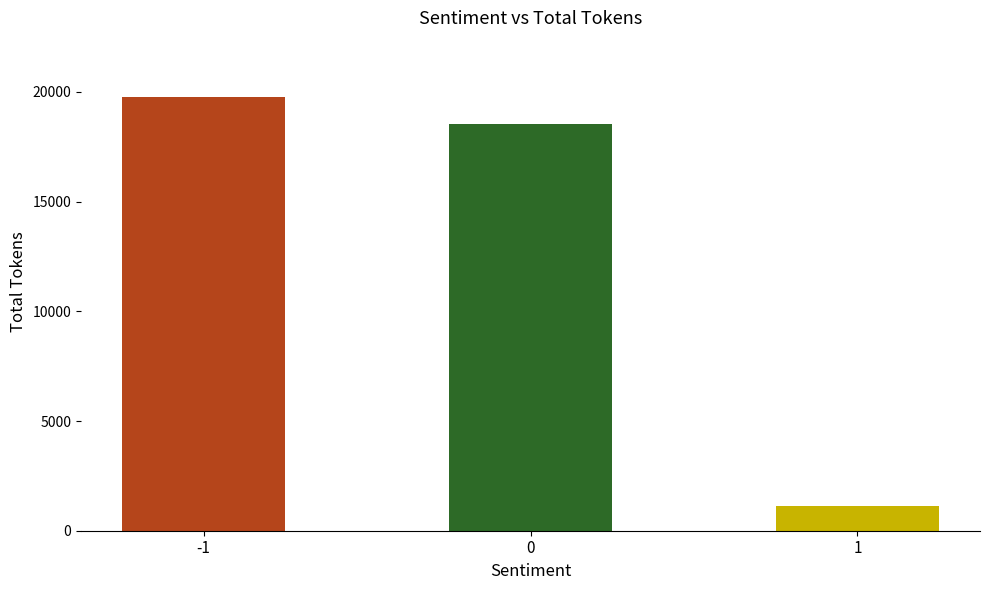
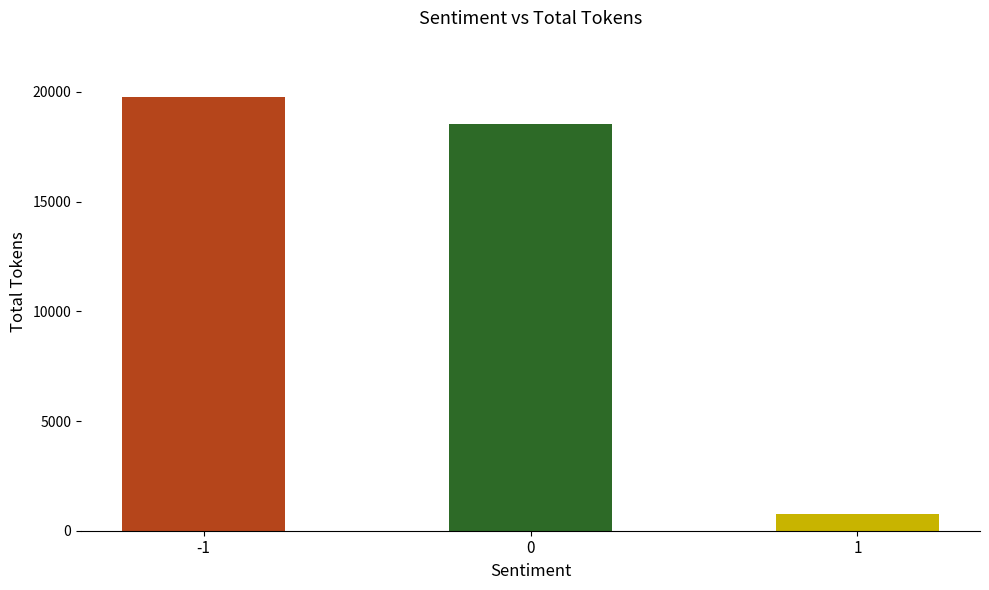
  {
    "-1": 19800,
    "0": 18500,
-   "1": 1100
+   "1": 700
  }
